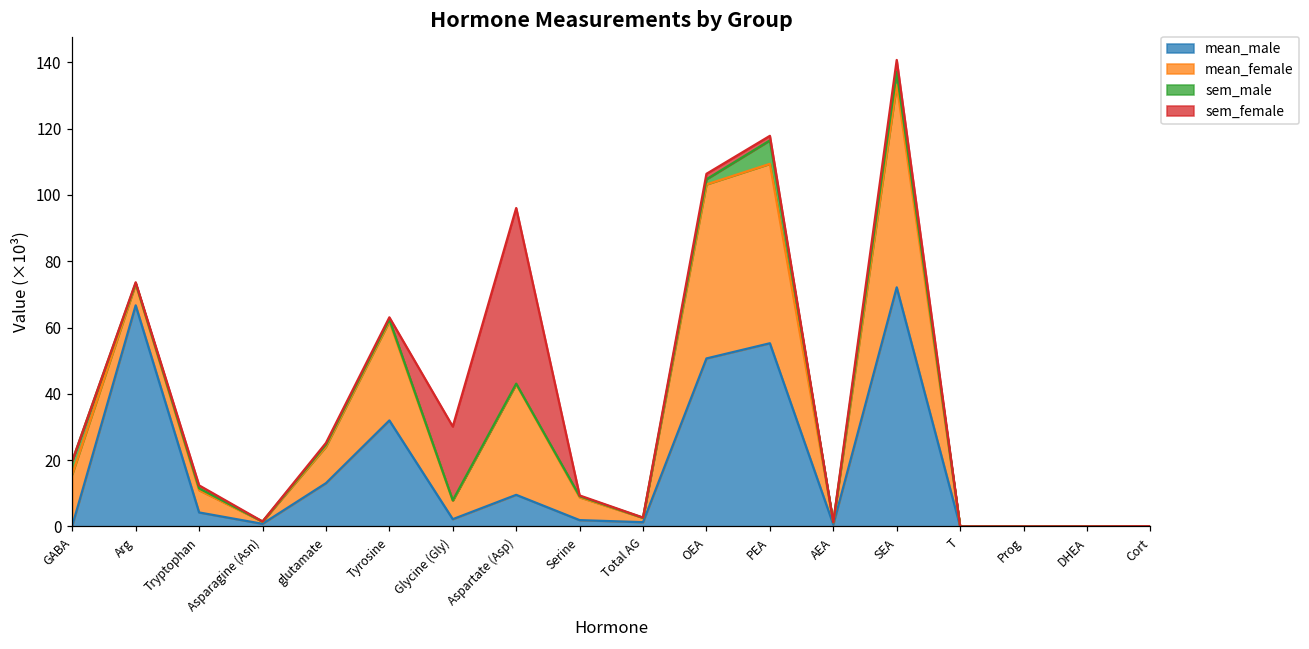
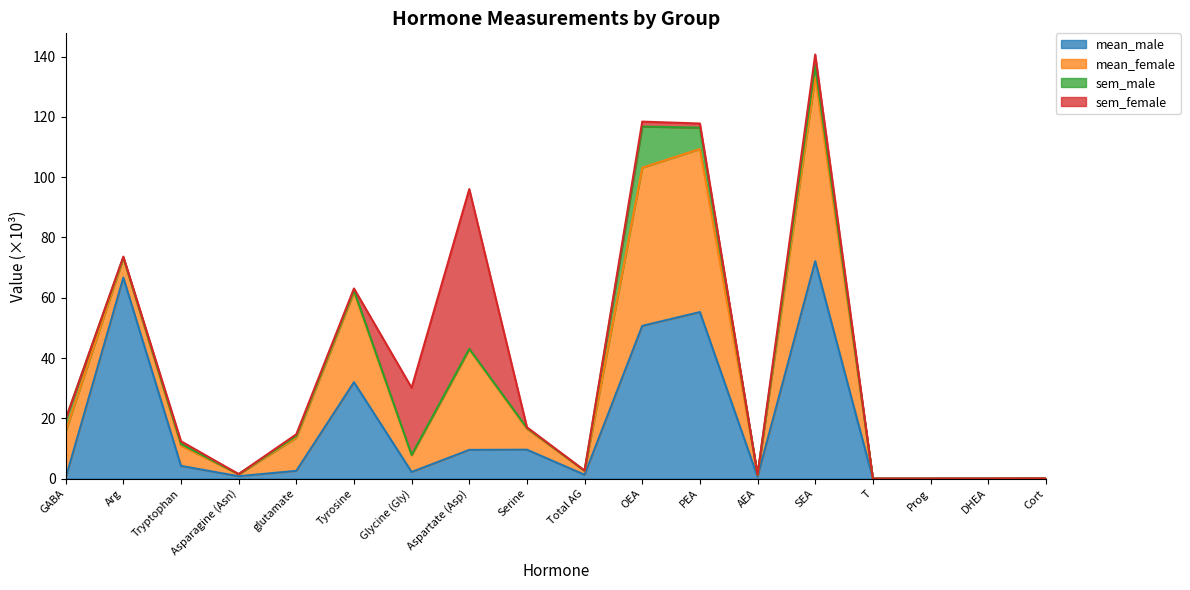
  {
    "mean_male": {
      "GABA": 0,
      "Arg": 67,
      "Tryptophan": 4,
-     "glutamate": 13,
+     "glutamate": 3,
      "Tyrosine": 32,
      "Glycine (Gly)": 2,
      "Aspartate (Asp)": 10,
-     "Serine": 2,
+     "Serine": 10,
      "Total AG": 1,
      "OEA": 51,
      "PEA": 55,
      "SEA": 72
    },
    "mean_female": {
      "GABA": 15,
      "OEA": 52,
      "PEA": 54,
      "SEA": 61
    },
    "sem_male": {
-     "OEA": 2,
+     "OEA": 14,
      "PEA": 7,
      "SEA": 4
    },
    "sem_female": {
      "Tryptophan": 1,
      "Glycine (Gly)": 22,
      "Aspartate (Asp)": 53,
      "OEA": 2,
      "PEA": 1,
      "SEA": 4
    }
  }
